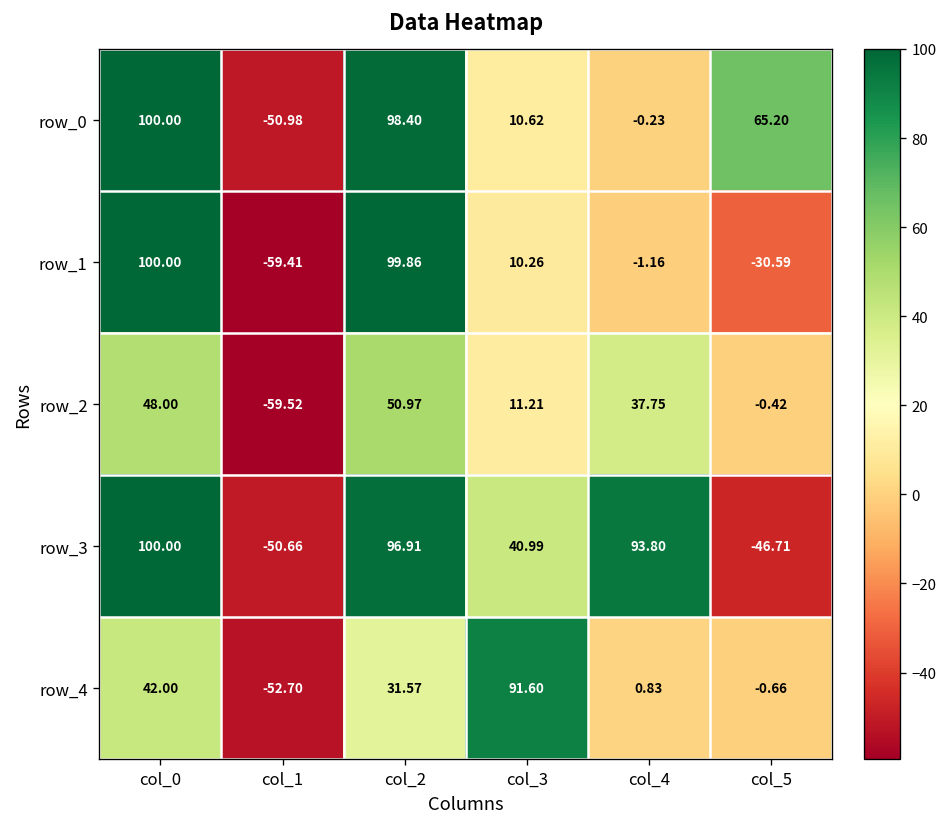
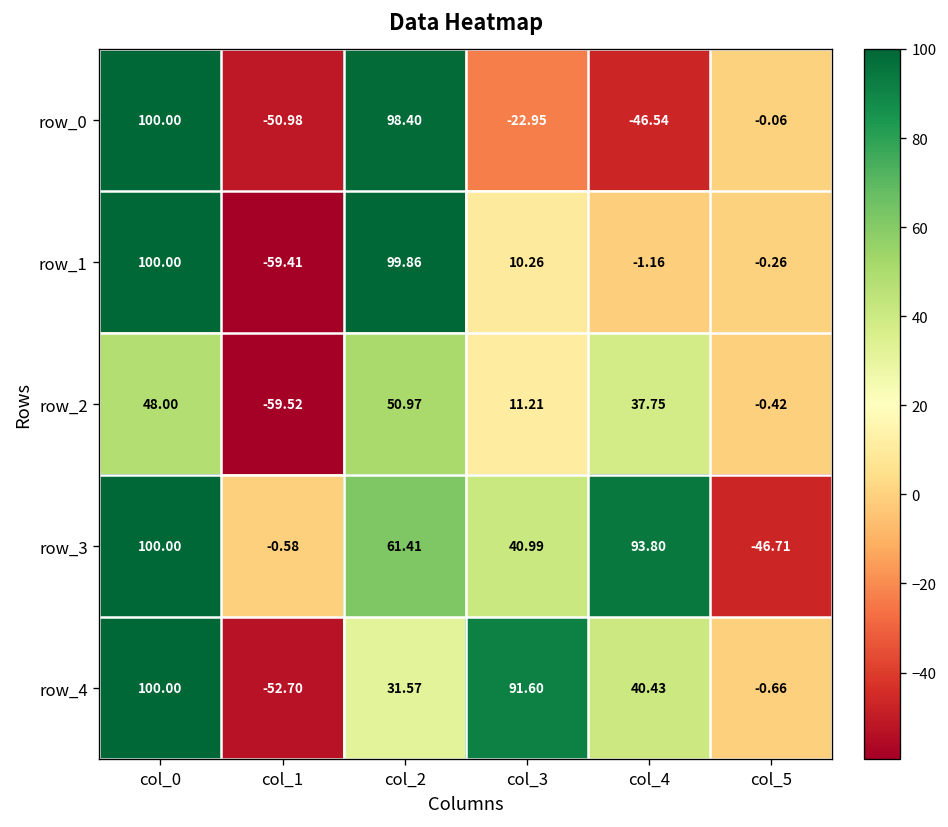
  {
    "row_0": {
      "col_0": 100.00,
      "col_1": -50.98,
      "col_2": 98.40,
-     "col_3": 10.62,
-     "col_4": -0.23,
-     "col_5": 65.20
+     "col_3": -22.95,
+     "col_4": -46.54,
+     "col_5": -0.06
    },
    "row_1": {
      "col_0": 100.00,
      "col_1": -59.41,
      "col_2": 99.86,
      "col_3": 10.26,
      "col_4": -1.16,
-     "col_5": -30.59
+     "col_5": -0.26
    },
    "row_2": {
      "col_0": 48.00,
      "col_1": -59.52,
      "col_2": 50.97,
      "col_3": 11.21,
      "col_4": 37.75,
      "col_5": -0.42
    },
    "row_3": {
      "col_0": 100.00,
-     "col_1": -50.66,
-     "col_2": 96.91,
+     "col_1": -0.58,
+     "col_2": 61.41,
      "col_3": 40.99,
      "col_4": 93.80,
      "col_5": -46.71
    },
    "row_4": {
-     "col_0": 42.00,
+     "col_0": 100.00,
      "col_1": -52.70,
      "col_2": 31.57,
      "col_3": 91.60,
-     "col_4": 0.83,
+     "col_4": 40.43,
      "col_5": -0.66
    }
  }
